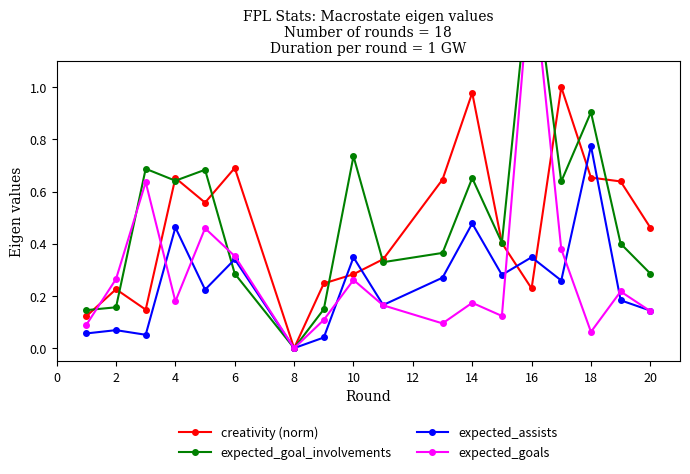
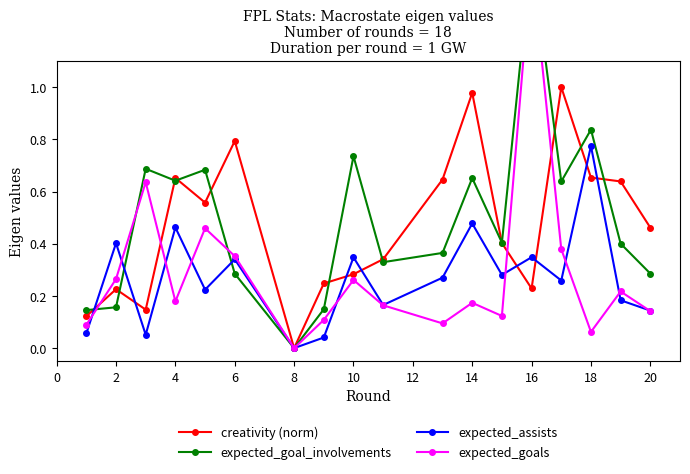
  {
    "creativity (norm)": {
      "2": 0.23,
      "4": 0.65,
-     "6": 0.69,
+     "6": 0.79,
      "10": 0.28,
      "14": 0.98,
      "16": 0.23,
      "18": 0.65,
      "20": 0.46
    },
    "expected_goal_involvements": {
      "2": 0.16,
      "4": 0.64,
      "6": 0.29,
      "10": 0.74,
      "14": 0.65,
-     "18": 0.90,
+     "18": 0.84,
      "20": 0.29
    },
    "expected_assists": {
-     "2": 0.07,
+     "2": 0.40,
      "4": 0.46,
      "6": 0.34,
      "10": 0.35,
      "14": 0.48,
      "16": 0.35,
      "18": 0.77
    },
    "expected_goals": {
      "2": 0.26,
      "4": 0.18,
      "6": 0.35,
      "10": 0.26,
      "14": 0.17,
      "18": 0.06
    }
  }
